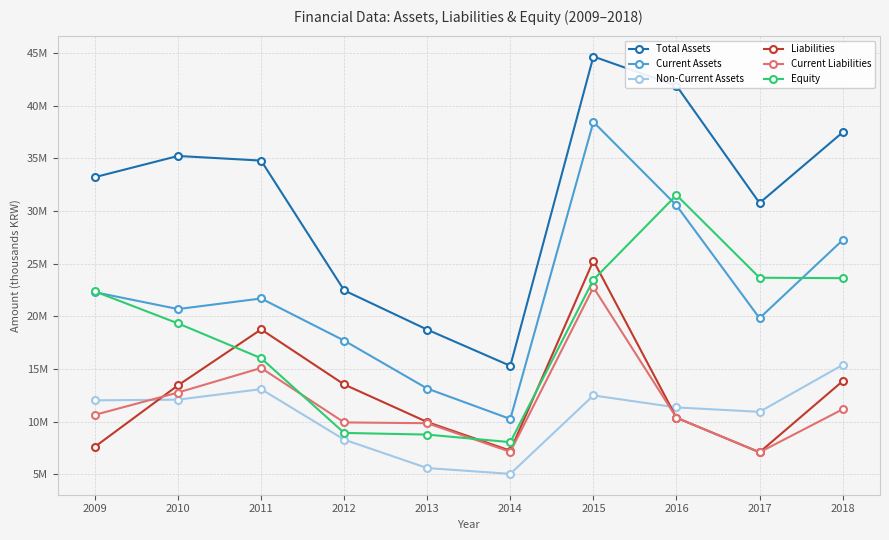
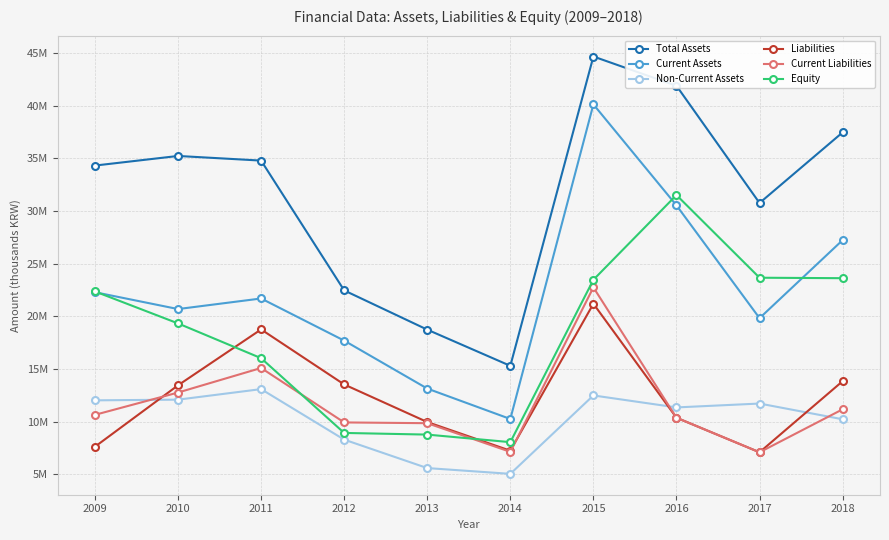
  {
    "Total Assets": {
-     "2009": 33200000,
+     "2009": 34300000,
      "2010": 35200000,
      "2011": 34800000,
      "2012": 22500000,
      "2013": 18700000,
      "2014": 15300000,
      "2015": 44700000,
      "2017": 30800000,
      "2018": 37500000
    },
    "Current Assets": {
      "2010": 20700000,
      "2011": 21700000,
      "2012": 17700000,
      "2013": 13100000,
      "2014": 10300000,
-     "2015": 38500000,
+     "2015": 40100000,
      "2016": 30500000,
      "2017": 19800000,
      "2018": 27200000
    },
    "Non-Current Assets": {
      "2009": 12000000,
      "2010": 12100000,
      "2011": 13100000,
      "2012": 8300000,
      "2013": 5600000,
      "2014": 5000000,
      "2015": 12500000,
      "2016": 11400000,
-     "2017": 10900000,
-     "2018": 15400000
+     "2017": 11700000,
+     "2018": 10200000
    },
    "Liabilities": {
      "2009": 7600000,
      "2010": 13500000,
      "2011": 18800000,
      "2012": 13500000,
-     "2015": 25300000,
+     "2015": 21200000,
      "2018": 13800000
    },
    "Current Liabilities": {
      "2009": 10700000,
      "2010": 12800000,
      "2011": 15100000,
      "2012": 9900000,
      "2015": 22700000,
      "2018": 11200000
    },
    "Equity": {
      "2010": 19300000,
      "2011": 16000000,
      "2012": 8900000,
      "2013": 8800000,
      "2014": 8100000,
      "2015": 23500000,
      "2016": 31500000,
      "2017": 23700000,
      "2018": 23600000
    }
  }
